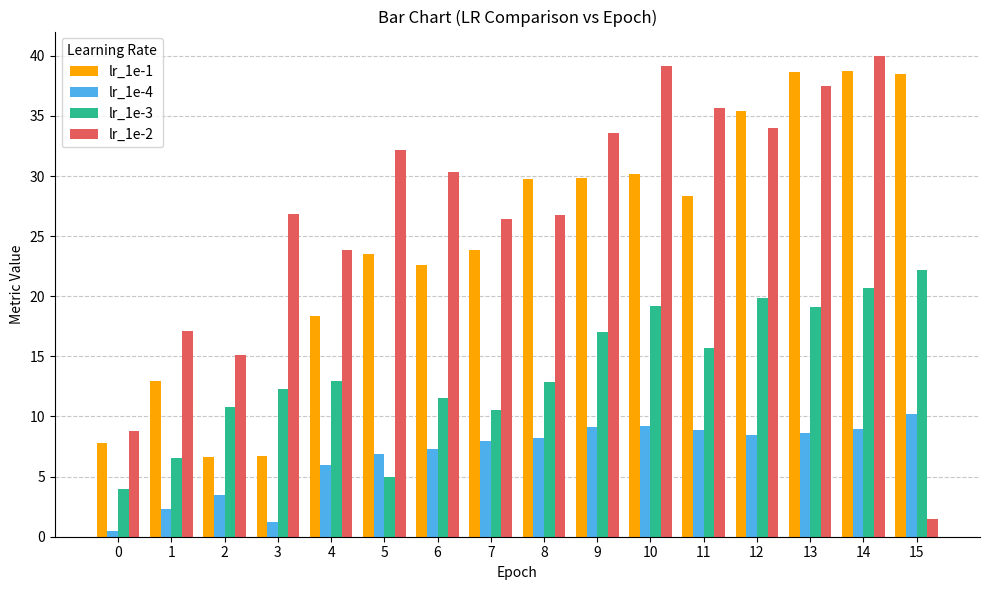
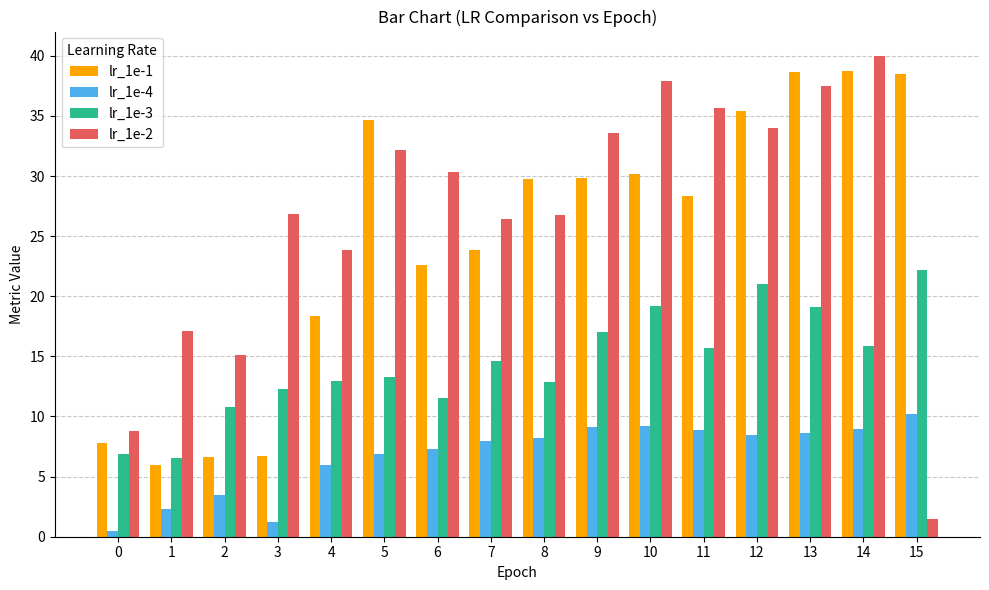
  {
    "lr_1e-1": {
      "0": 7.8,
-     "1": 13.0,
+     "1": 5.9,
      "2": 6.6,
      "3": 6.7,
      "4": 18.4,
-     "5": 23.5,
+     "5": 34.7,
      "6": 22.6,
      "7": 23.9,
      "8": 29.7,
      "9": 29.9,
      "10": 30.2,
      "11": 28.4,
      "12": 35.4,
      "13": 38.7,
      "14": 38.7,
      "15": 38.5
    },
    "lr_1e-4": {
      "0": 0.5,
      "1": 2.3,
      "2": 3.5,
      "3": 1.2,
      "4": 6.0,
      "5": 6.9,
      "6": 7.3,
      "7": 8.0,
      "8": 8.2,
      "9": 9.1,
      "10": 9.2,
      "11": 8.8,
      "12": 8.5,
      "13": 8.6,
      "14": 9.0,
      "15": 10.2
    },
    "lr_1e-3": {
-     "0": 4.0,
+     "0": 6.9,
      "1": 6.6,
      "2": 10.8,
      "3": 12.3,
      "4": 12.9,
-     "5": 5.0,
+     "5": 13.3,
      "6": 11.5,
-     "7": 10.5,
+     "7": 14.6,
      "8": 12.9,
      "9": 17.1,
      "10": 19.2,
      "11": 15.7,
-     "12": 19.8,
+     "12": 21.0,
      "13": 19.1,
-     "14": 20.7,
+     "14": 15.9,
      "15": 22.2
    },
    "lr_1e-2": {
      "0": 8.8,
      "1": 17.1,
      "2": 15.1,
      "3": 26.9,
      "4": 23.9,
      "5": 32.2,
      "6": 30.3,
      "7": 26.4,
      "8": 26.8,
      "9": 33.6,
-     "10": 39.1,
+     "10": 37.9,
      "11": 35.6,
      "12": 34.0,
      "13": 37.5,
      "14": 40.0,
      "15": 1.5
    }
  }
